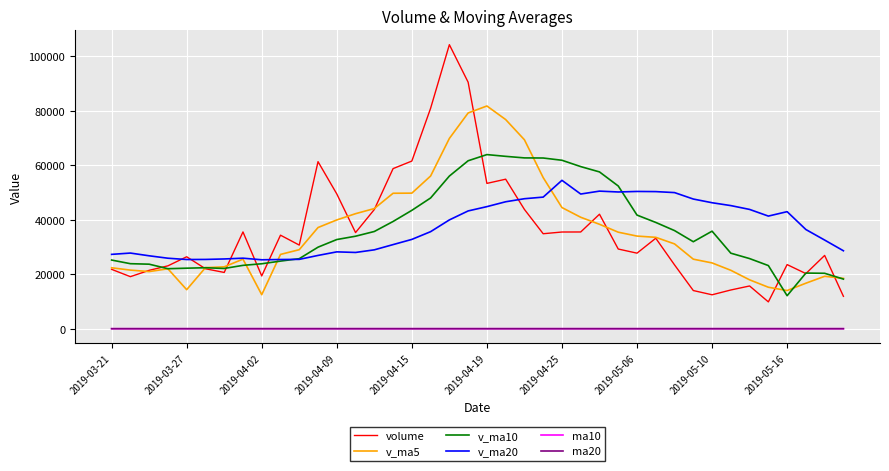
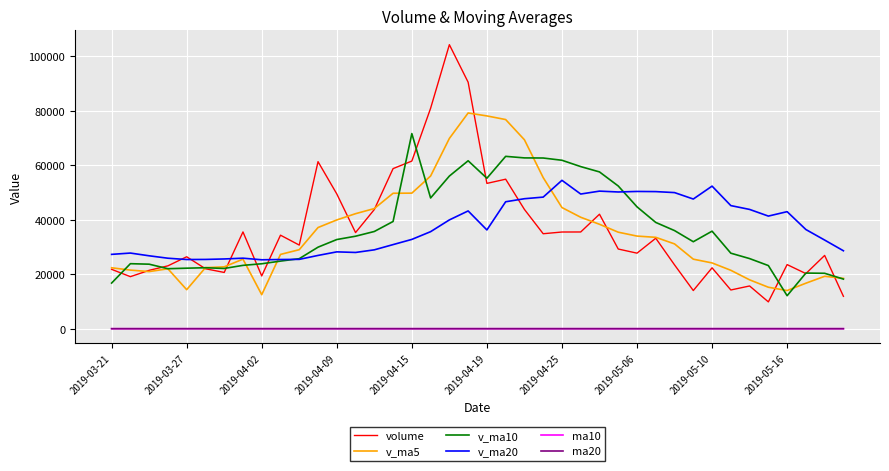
  {
    "volume": {
      "2019-03-27": 26000,
      "2019-04-02": 19000,
      "2019-04-09": 49000,
      "2019-04-15": 62000,
      "2019-04-19": 53000,
      "2019-04-25": 35000,
      "2019-05-06": 28000,
-     "2019-05-10": 12000,
+     "2019-05-10": 22000,
      "2019-05-16": 24000
    },
    "v_ma5": {
      "2019-03-27": 14000,
      "2019-04-02": 12000,
      "2019-04-09": 40000,
      "2019-04-15": 50000,
-     "2019-04-19": 82000,
+     "2019-04-19": 78000,
      "2019-04-25": 44000,
      "2019-05-06": 34000,
      "2019-05-10": 24000,
      "2019-05-16": 14000
    },
    "v_ma10": {
-     "2019-03-21": 25000,
+     "2019-03-21": 17000,
      "2019-03-27": 22000,
      "2019-04-02": 24000,
      "2019-04-09": 33000,
-     "2019-04-15": 43000,
-     "2019-04-19": 64000,
+     "2019-04-15": 72000,
+     "2019-04-19": 55000,
      "2019-04-25": 62000,
-     "2019-05-06": 42000,
+     "2019-05-06": 45000,
      "2019-05-10": 36000,
      "2019-05-16": 12000
    },
    "v_ma20": {
      "2019-03-21": 27000,
      "2019-03-27": 25000,
      "2019-04-02": 25000,
      "2019-04-09": 28000,
      "2019-04-15": 33000,
-     "2019-04-19": 45000,
+     "2019-04-19": 36000,
      "2019-04-25": 54000,
      "2019-05-06": 50000,
-     "2019-05-10": 46000,
+     "2019-05-10": 52000,
      "2019-05-16": 43000
    },
    "ma20": {
      "2019-03-21": 0,
      "2019-03-27": 0,
      "2019-04-02": 0,
      "2019-04-09": 0,
      "2019-04-15": 0,
      "2019-04-19": 0,
      "2019-04-25": 0,
      "2019-05-06": 0,
      "2019-05-10": 0,
      "2019-05-16": 0
    }
  }
